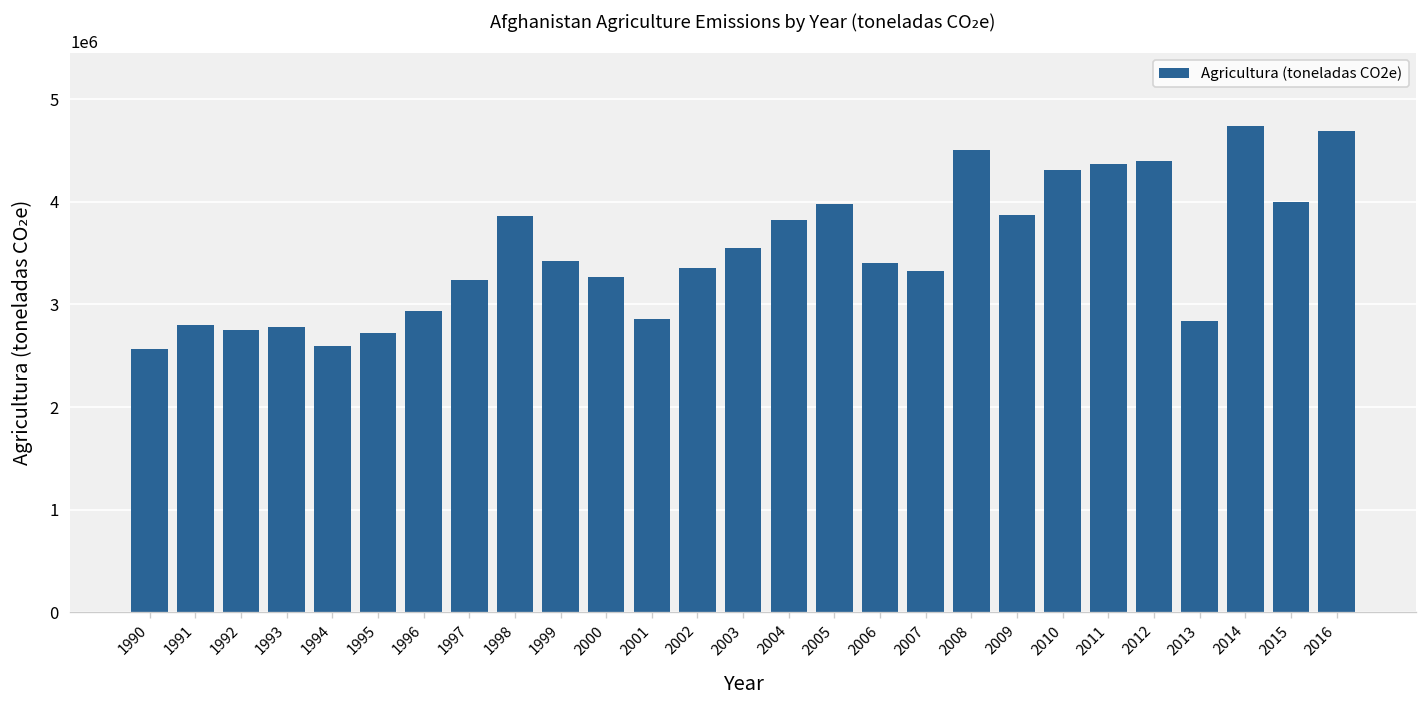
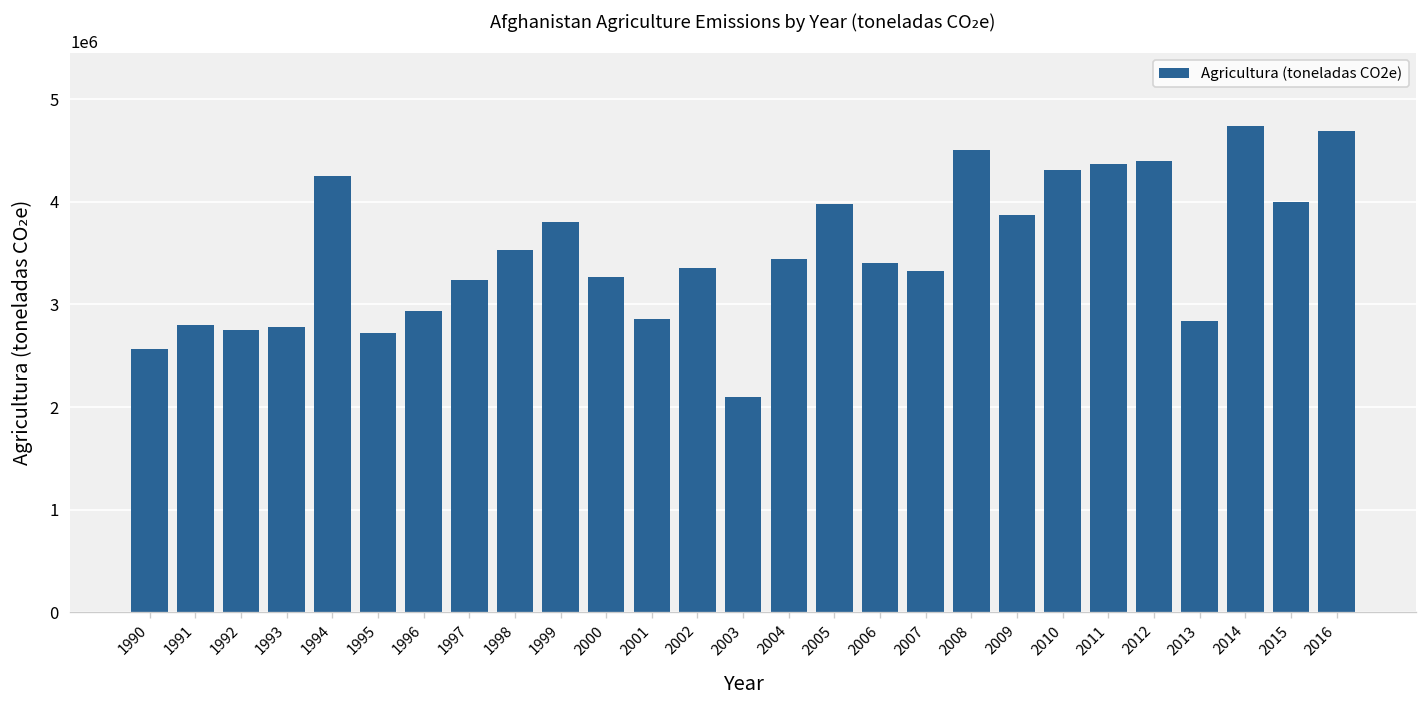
  {
    "1990": 2600000,
    "1991": 2800000,
    "1992": 2800000,
    "1993": 2800000,
-   "1994": 2600000,
+   "1994": 4300000,
    "1995": 2700000,
    "1996": 2900000,
    "1997": 3200000,
-   "1998": 3900000,
-   "1999": 3400000,
+   "1998": 3500000,
+   "1999": 3800000,
    "2000": 3300000,
    "2001": 2900000,
    "2002": 3400000,
-   "2003": 3600000,
-   "2004": 3800000,
+   "2003": 2100000,
+   "2004": 3400000,
    "2005": 4000000,
    "2006": 3400000,
    "2007": 3300000,
    "2008": 4500000,
    "2009": 3900000,
    "2010": 4300000,
    "2011": 4400000,
    "2012": 4400000,
    "2013": 2800000,
    "2014": 4700000,
    "2015": 4000000,
    "2016": 4700000
  }
